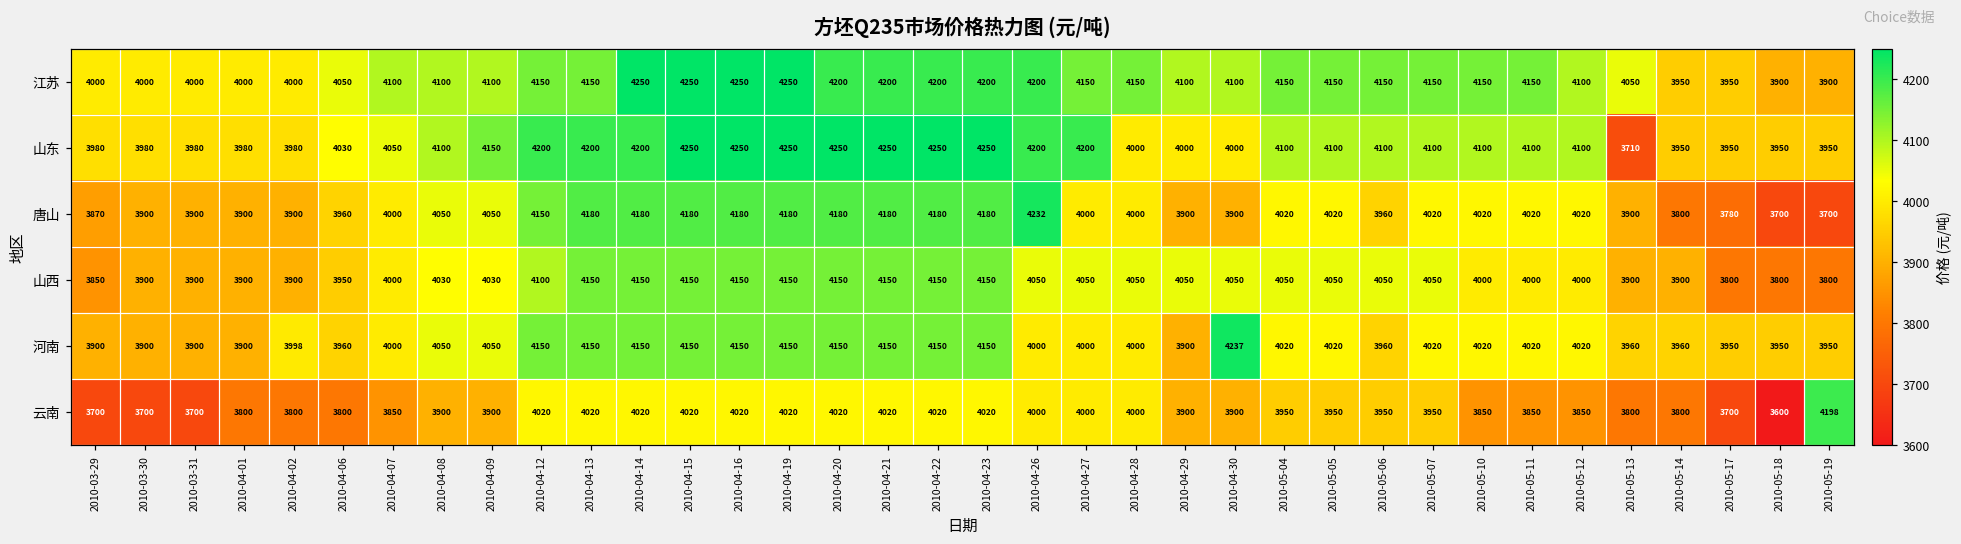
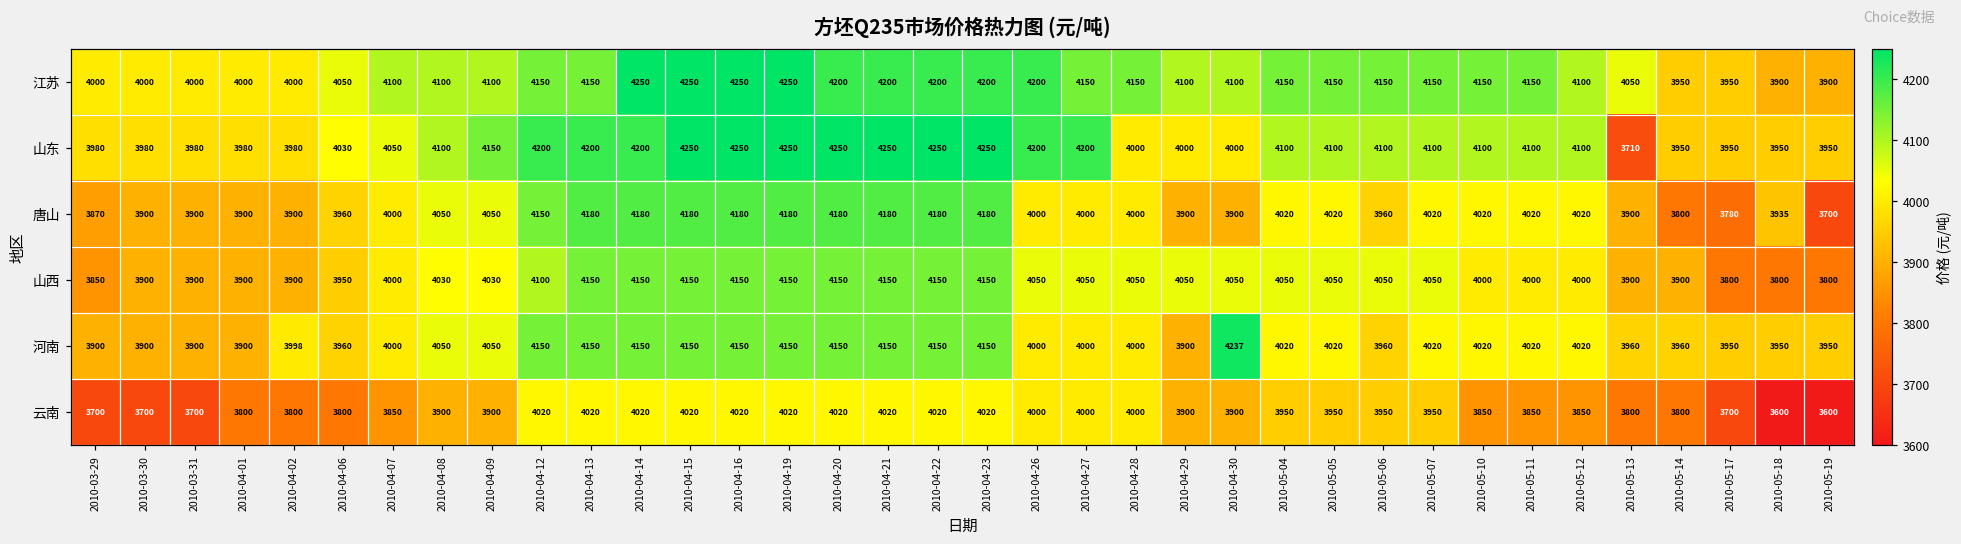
  {
    "唐山": {
      "2010-03-29": 3870,
      "2010-03-30": 3900,
      "2010-03-31": 3900,
      "2010-04-01": 3900,
      "2010-04-02": 3900,
      "2010-04-06": 3960,
      "2010-04-07": 4000,
      "2010-04-08": 4050,
      "2010-04-09": 4050,
      "2010-04-12": 4150,
      "2010-04-13": 4180,
      "2010-04-14": 4180,
      "2010-04-15": 4180,
      "2010-04-16": 4180,
      "2010-04-19": 4180,
      "2010-04-20": 4180,
      "2010-04-21": 4180,
      "2010-04-22": 4180,
      "2010-04-23": 4180,
-     "2010-04-26": 4232,
+     "2010-04-26": 4000,
      "2010-04-27": 4000,
      "2010-04-28": 4000,
      "2010-04-29": 3900,
      "2010-04-30": 3900,
      "2010-05-04": 4020,
      "2010-05-05": 4020,
      "2010-05-06": 3960,
      "2010-05-07": 4020,
      "2010-05-10": 4020,
      "2010-05-11": 4020,
      "2010-05-12": 4020,
      "2010-05-13": 3900,
      "2010-05-14": 3800,
      "2010-05-17": 3780,
-     "2010-05-18": 3700,
+     "2010-05-18": 3935,
      "2010-05-19": 3700
    },
    "云南": {
      "2010-03-29": 3700,
      "2010-03-30": 3700,
      "2010-03-31": 3700,
      "2010-04-01": 3800,
      "2010-04-02": 3800,
      "2010-04-06": 3800,
      "2010-04-07": 3850,
      "2010-04-08": 3900,
      "2010-04-09": 3900,
      "2010-04-12": 4020,
      "2010-04-13": 4020,
      "2010-04-14": 4020,
      "2010-04-15": 4020,
      "2010-04-16": 4020,
      "2010-04-19": 4020,
      "2010-04-20": 4020,
      "2010-04-21": 4020,
      "2010-04-22": 4020,
      "2010-04-23": 4020,
      "2010-04-26": 4000,
      "2010-04-27": 4000,
      "2010-04-28": 4000,
      "2010-04-29": 3900,
      "2010-04-30": 3900,
      "2010-05-04": 3950,
      "2010-05-05": 3950,
      "2010-05-06": 3950,
      "2010-05-07": 3950,
      "2010-05-10": 3850,
      "2010-05-11": 3850,
      "2010-05-12": 3850,
      "2010-05-13": 3800,
      "2010-05-14": 3800,
      "2010-05-17": 3700,
      "2010-05-18": 3600,
-     "2010-05-19": 4198
+     "2010-05-19": 3600
    }
  }
